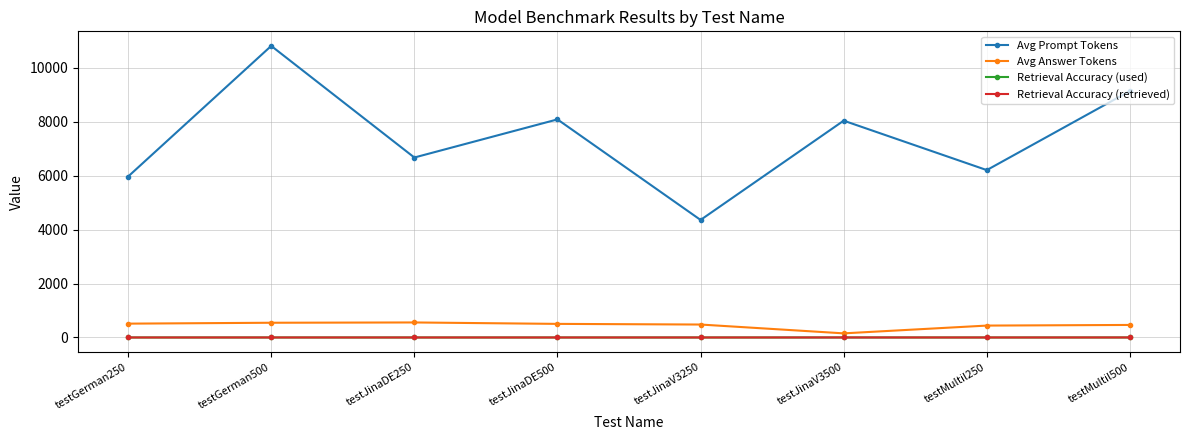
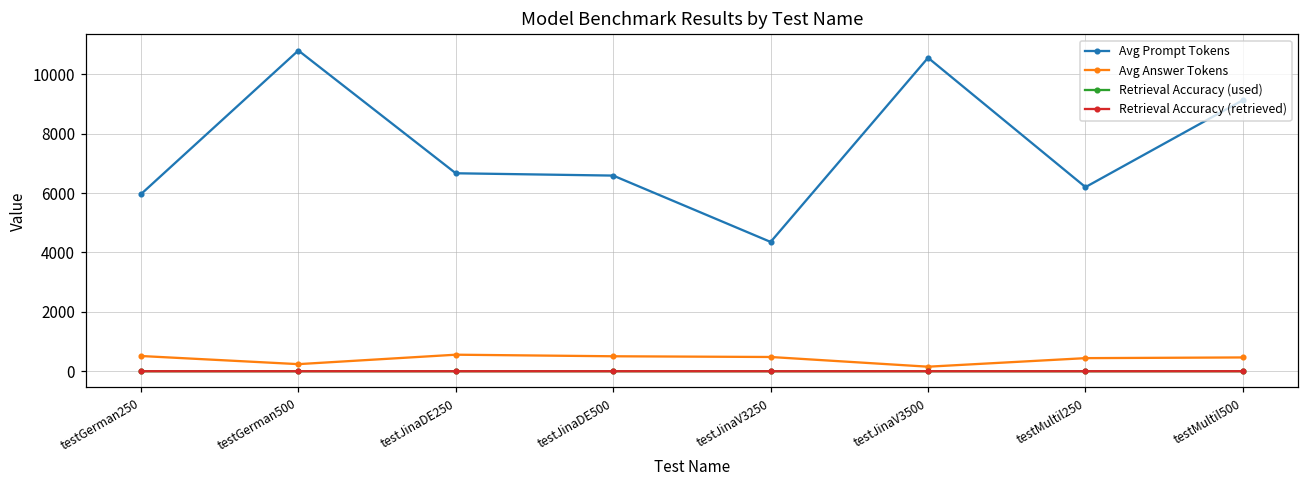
  {
    "Avg Prompt Tokens": {
      "testGerman250": 6000,
      "testGerman500": 10800,
      "testJinaDE250": 6700,
-     "testJinaDE500": 8100,
+     "testJinaDE500": 6600,
      "testJinaV3250": 4400,
-     "testJinaV3500": 8000,
+     "testJinaV3500": 10600,
      "testMultil250": 6200
    },
    "Avg Answer Tokens": {
      "testGerman250": 500,
-     "testGerman500": 500,
+     "testGerman500": 200,
      "testJinaDE250": 600,
      "testJinaDE500": 500,
      "testJinaV3250": 500,
      "testJinaV3500": 200,
      "testMultil250": 400,
      "testMultil500": 500
    },
    "Retrieval Accuracy (retrieved)": {
      "testGerman250": 0,
      "testGerman500": 0,
      "testJinaDE250": 0,
      "testJinaDE500": 0,
      "testJinaV3250": 0,
      "testJinaV3500": 0,
      "testMultil250": 0,
      "testMultil500": 0
    }
  }
